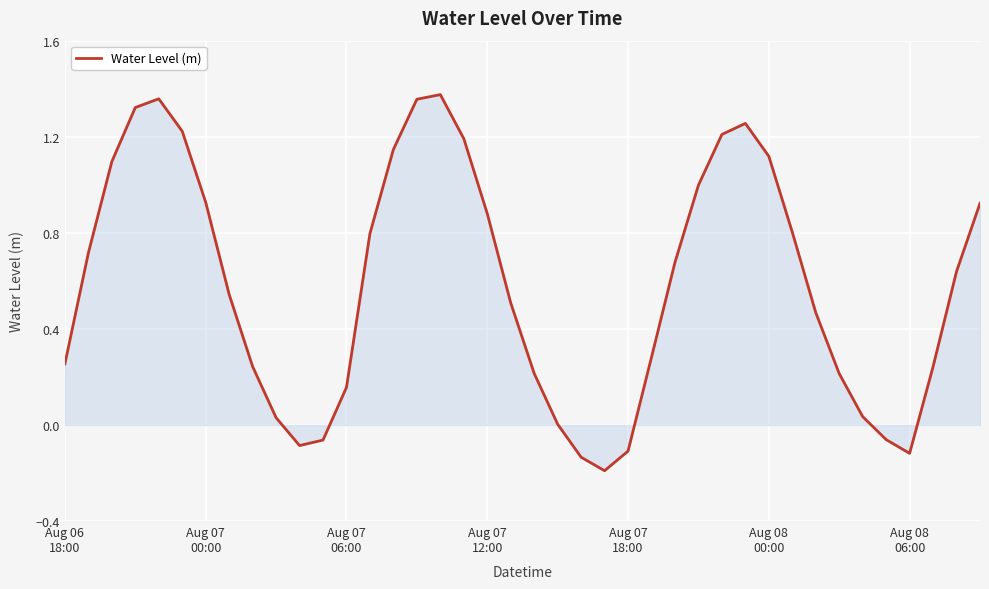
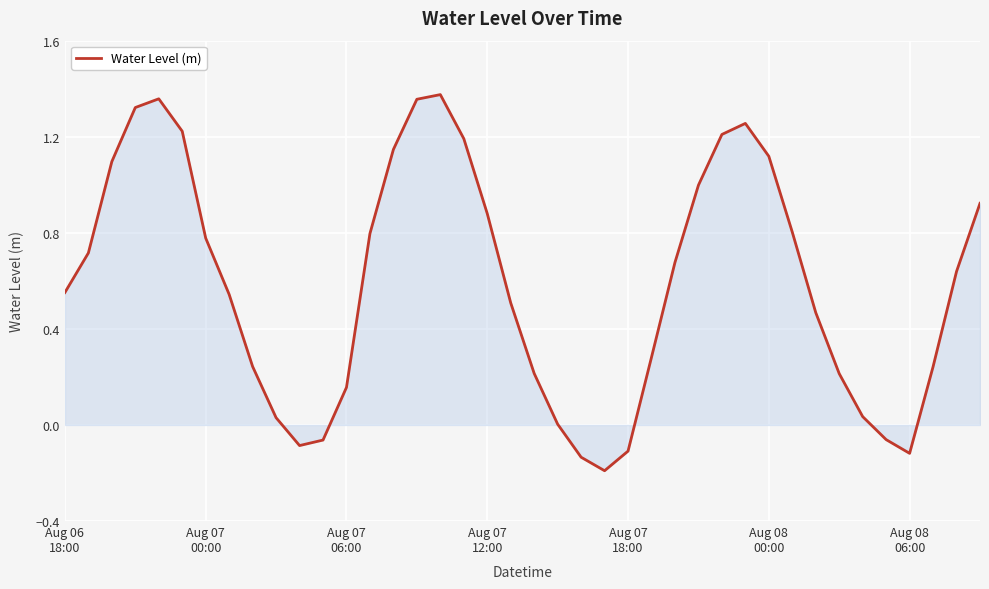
  {
    "Water Level (m)": {
-     "Aug 06 18:00": 0.25,
-     "Aug 07 00:00": 0.93,
+     "Aug 06 18:00": 0.55,
+     "Aug 07 00:00": 0.78,
      "Aug 07 18:00": -0.11,
      "Aug 08 06:00": -0.12
    }
  }
